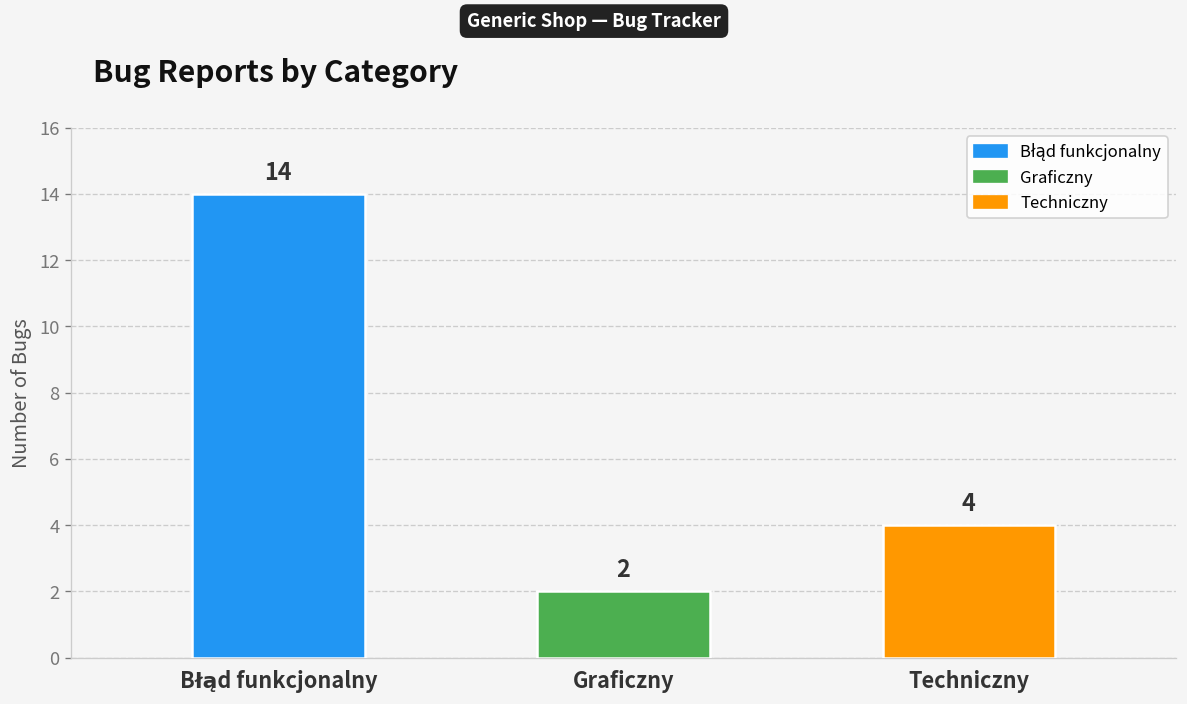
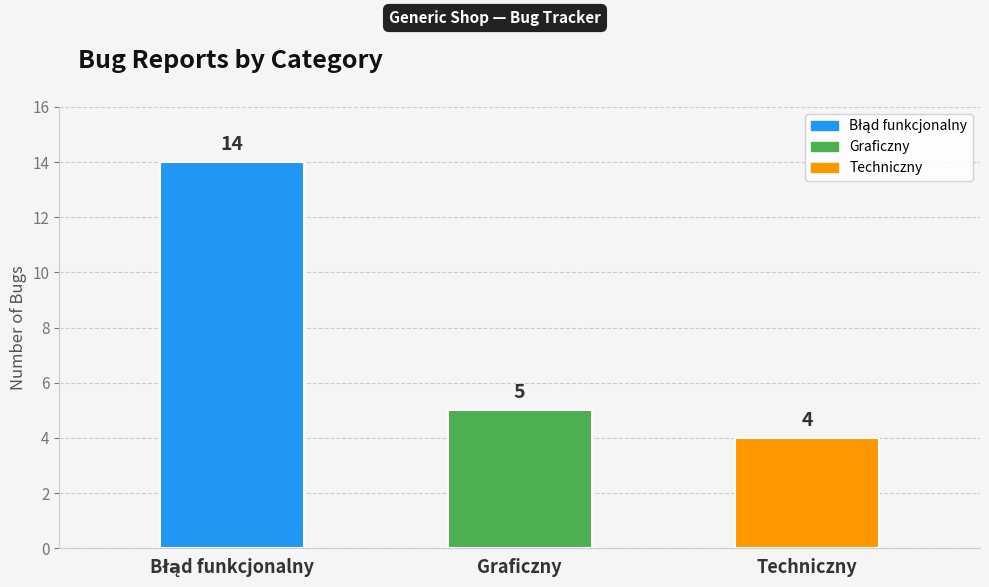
  {
    "Błąd funkcjonalny": 14,
-   "Graficzny": 2,
+   "Graficzny": 5,
    "Techniczny": 4
  }
